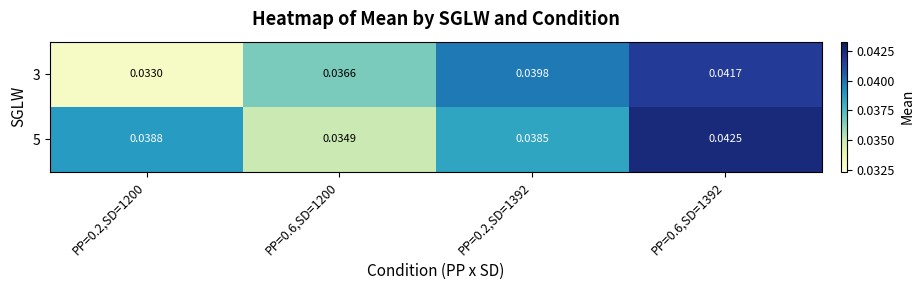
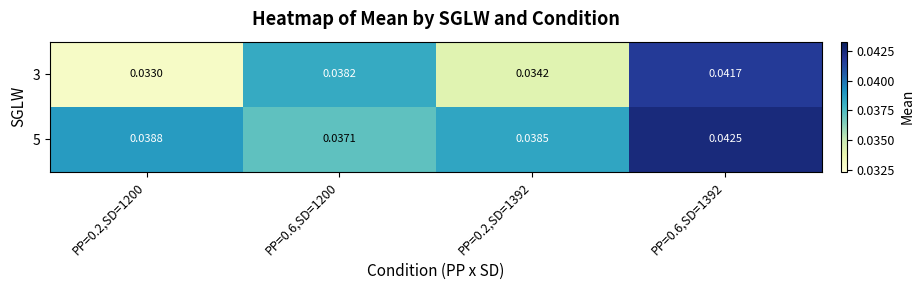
  {
    "3": {
      "PP=0.2,SD=1200": 0.0330,
-     "PP=0.6,SD=1200": 0.0366,
-     "PP=0.2,SD=1392": 0.0398,
+     "PP=0.6,SD=1200": 0.0382,
+     "PP=0.2,SD=1392": 0.0342,
      "PP=0.6,SD=1392": 0.0417
    },
    "5": {
      "PP=0.2,SD=1200": 0.0388,
-     "PP=0.6,SD=1200": 0.0349,
+     "PP=0.6,SD=1200": 0.0371,
      "PP=0.2,SD=1392": 0.0385,
      "PP=0.6,SD=1392": 0.0425
    }
  }
